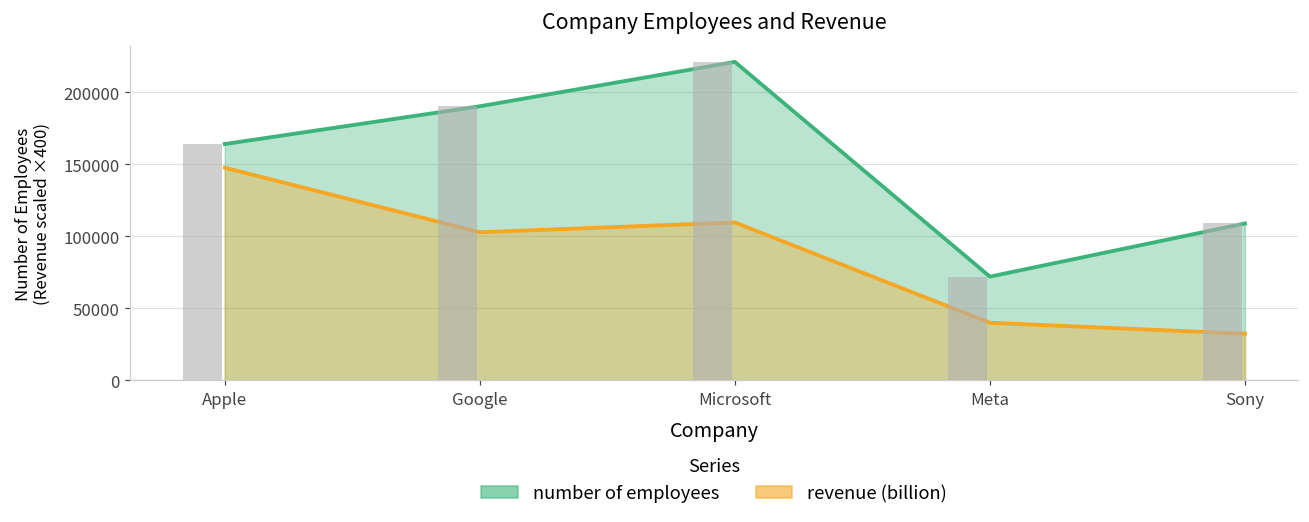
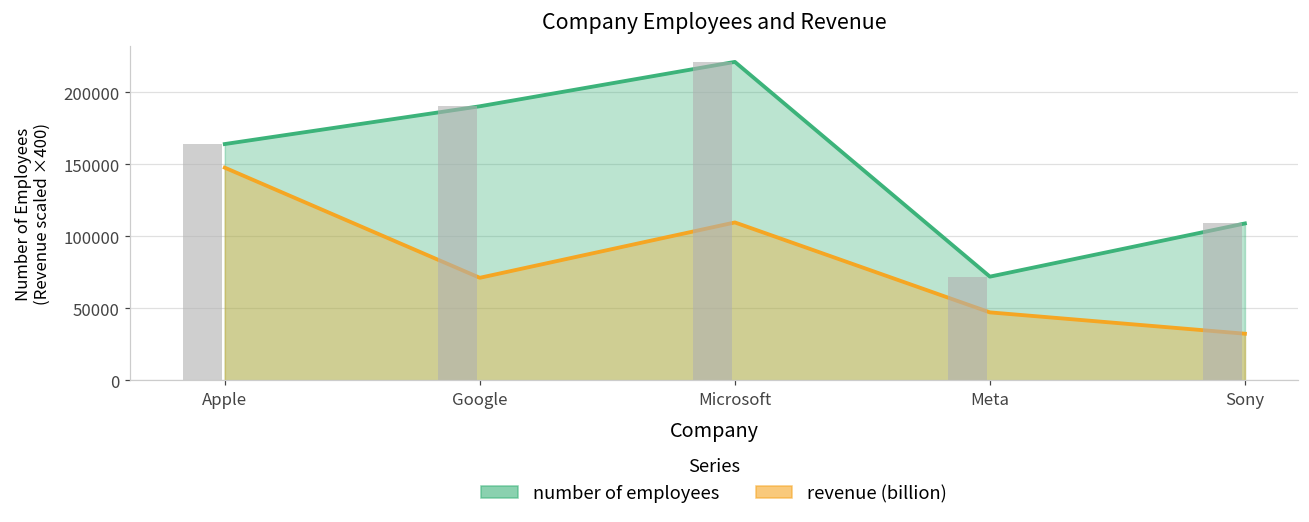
  {
    "revenue (billion)": {
      "Apple": 148000,
-     "Google": 103000,
+     "Google": 71000,
      "Microsoft": 110000,
-     "Meta": 40000,
+     "Meta": 47000,
      "Sony": 32000
    }
  }
